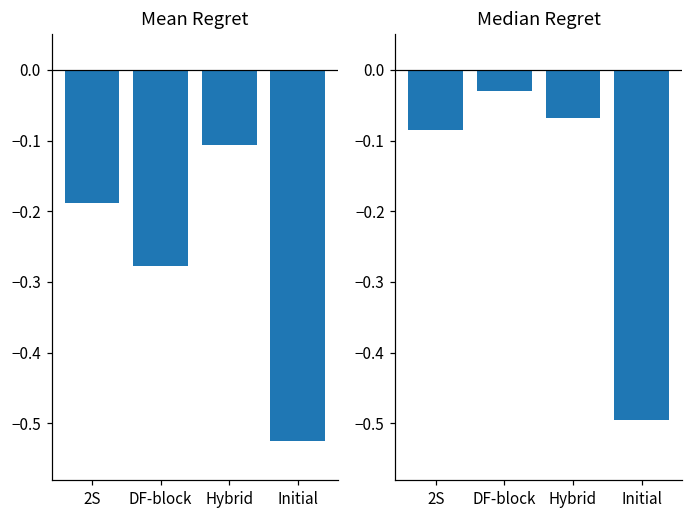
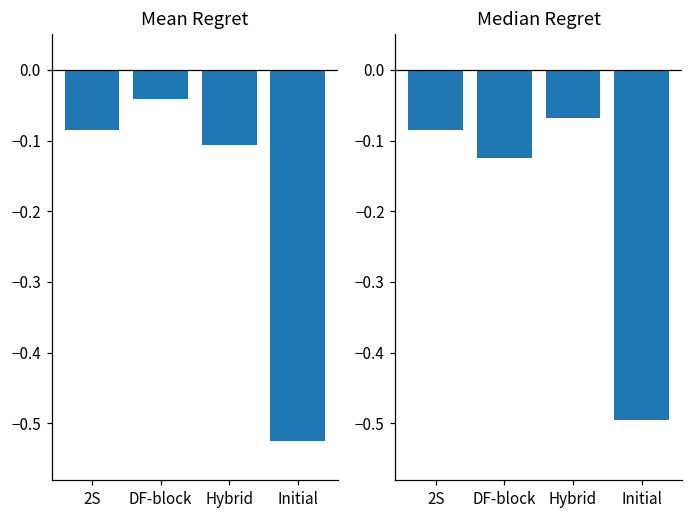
  {
    "Mean Regret": {
-     "2S": -0.19,
-     "DF-block": -0.28,
+     "2S": -0.09,
+     "DF-block": -0.04,
      "Hybrid": -0.11,
      "Initial": -0.53
    },
    "Median Regret": {
      "2S": -0.09,
-     "DF-block": -0.03,
+     "DF-block": -0.13,
      "Hybrid": -0.07,
      "Initial": -0.50
    }
  }
